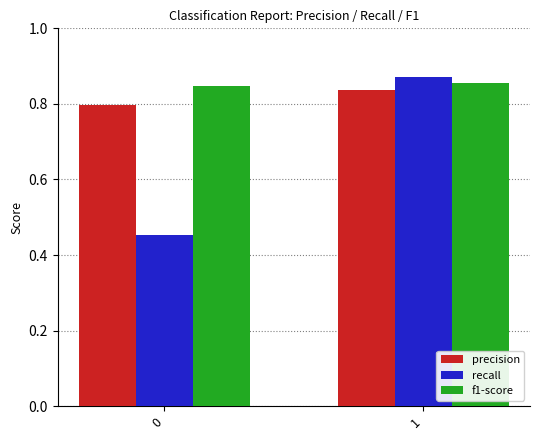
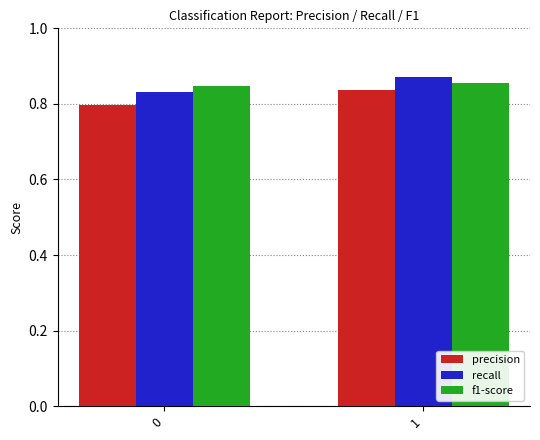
  {
    "precision": {
      "0": 0.80,
      "1": 0.84
    },
    "recall": {
-     "0": 0.45,
+     "0": 0.83,
      "1": 0.87
    },
    "f1-score": {
      "0": 0.85,
      "1": 0.85
    }
  }
